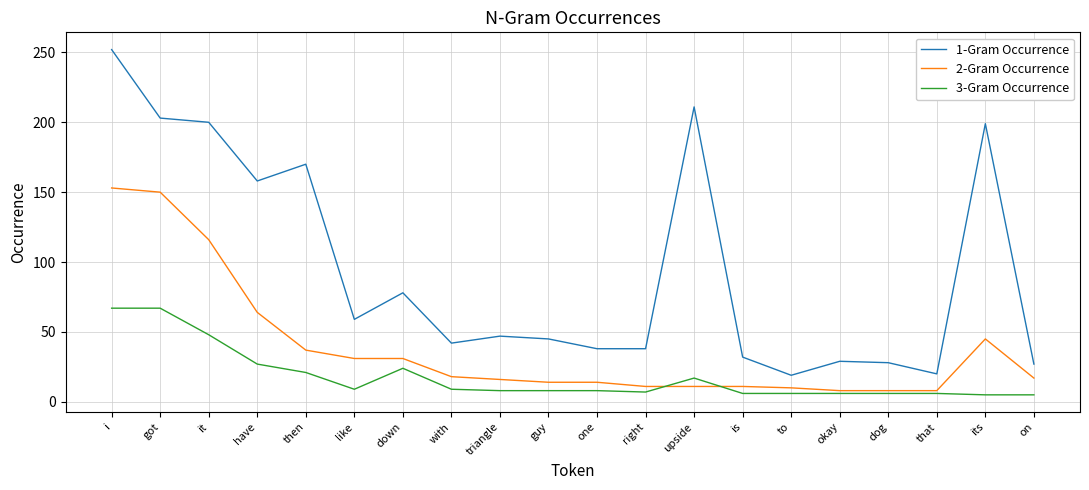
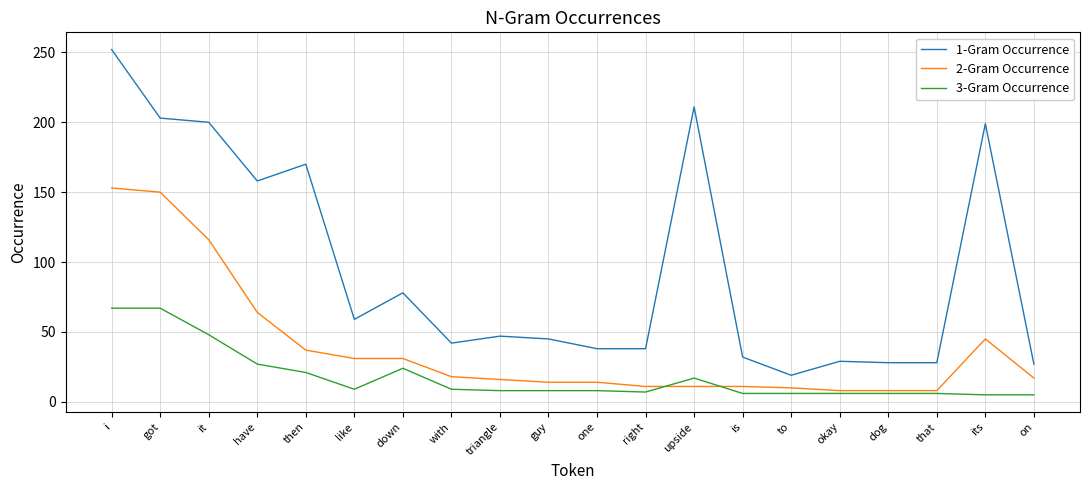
  {
    "1-Gram Occurrence": {
      "i": 252,
      "got": 203,
      "it": 200,
      "have": 158,
      "then": 170,
      "like": 59,
      "down": 78,
      "with": 42,
      "triangle": 47,
      "guy": 45,
      "one": 38,
      "right": 38,
      "upside": 211,
      "is": 32,
      "to": 19,
      "okay": 29,
      "dog": 28,
-     "that": 20,
+     "that": 28,
      "its": 199,
      "on": 27
    },
    "2-Gram Occurrence": {
      "i": 153,
      "got": 150,
      "it": 116,
      "have": 64,
      "then": 37,
      "like": 31,
      "down": 31,
      "with": 18,
      "triangle": 16,
      "guy": 14,
      "one": 14,
      "right": 11,
      "upside": 11,
      "is": 11,
      "to": 10,
      "okay": 8,
      "dog": 8,
      "that": 8,
      "its": 45,
      "on": 17
    },
    "3-Gram Occurrence": {
      "i": 67,
      "got": 67,
      "it": 48,
      "have": 27,
      "then": 21,
      "like": 9,
      "down": 24,
      "with": 9,
      "triangle": 8,
      "guy": 8,
      "one": 8,
      "right": 7,
      "upside": 17,
      "is": 6,
      "to": 6,
      "okay": 6,
      "dog": 6,
      "that": 6,
      "its": 5,
      "on": 5
    }
  }
